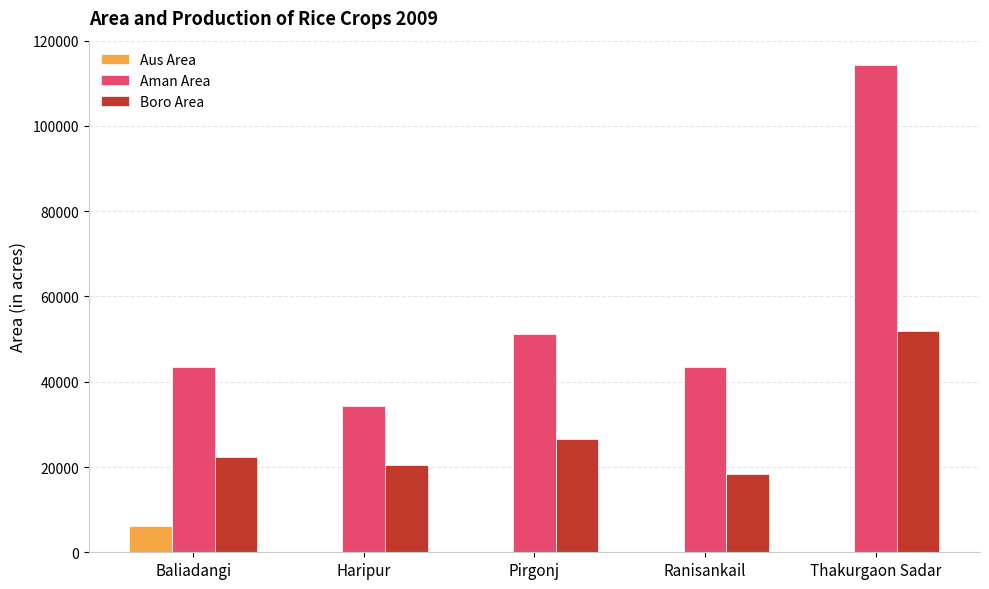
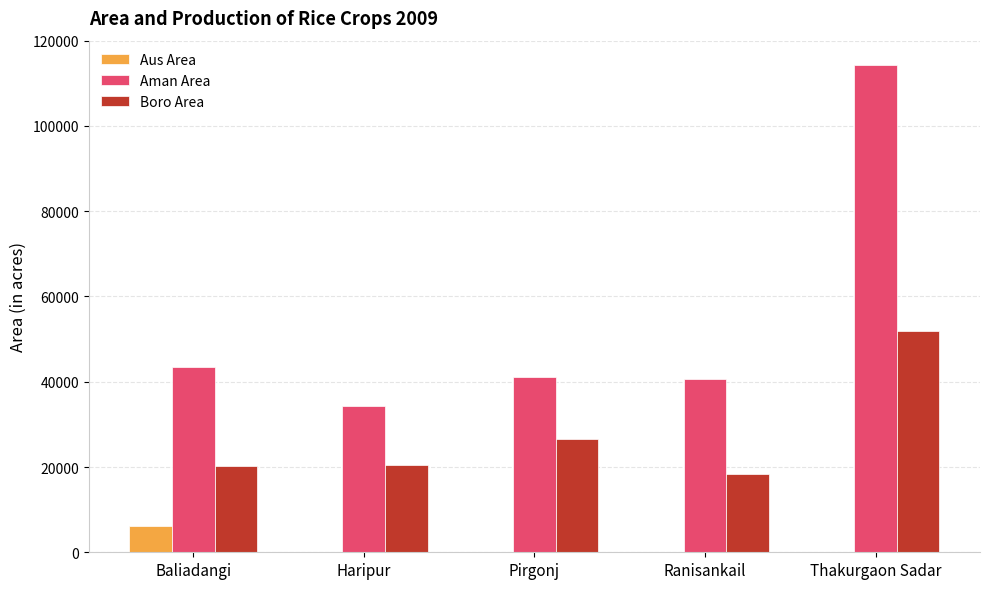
  {
    "Aus Area": {
      "Baliadangi": 6000,
      "Haripur": 0,
      "Pirgonj": 0,
      "Ranisankail": 0,
      "Thakurgaon Sadar": 0
    },
    "Aman Area": {
      "Baliadangi": 43000,
      "Haripur": 34000,
-     "Pirgonj": 51000,
-     "Ranisankail": 44000,
+     "Pirgonj": 41000,
+     "Ranisankail": 41000,
      "Thakurgaon Sadar": 114000
    },
    "Boro Area": {
-     "Baliadangi": 22000,
+     "Baliadangi": 20000,
      "Haripur": 21000,
      "Pirgonj": 27000,
      "Ranisankail": 18000,
      "Thakurgaon Sadar": 52000
    }
  }
